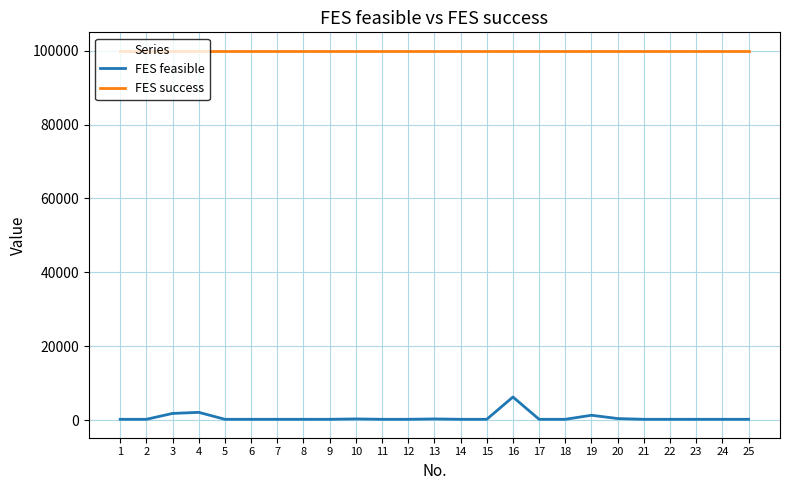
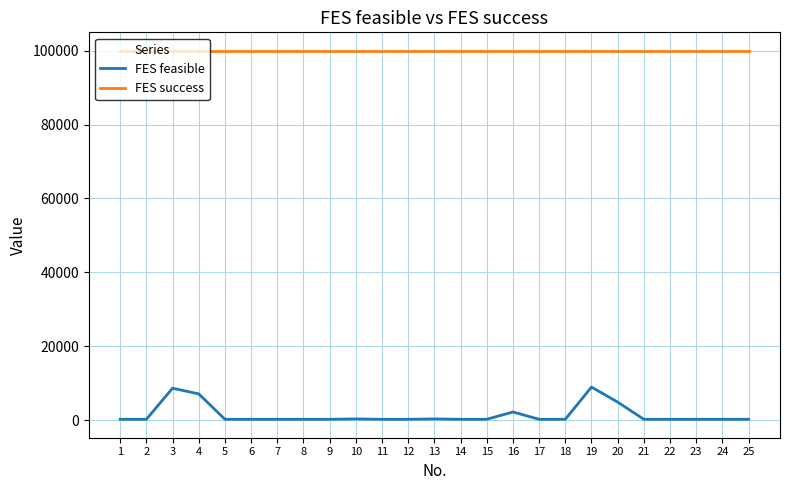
  {
    "FES feasible": {
      "1": 0,
      "2": 0,
-     "3": 2000,
-     "4": 2000,
+     "3": 9000,
+     "4": 7000,
      "5": 0,
      "6": 0,
      "7": 0,
      "8": 0,
      "9": 0,
      "10": 0,
      "11": 0,
      "12": 0,
      "13": 0,
      "14": 0,
      "15": 0,
-     "16": 6000,
+     "16": 2000,
      "17": 0,
      "18": 0,
-     "19": 1000,
-     "20": 0,
+     "19": 9000,
+     "20": 5000,
      "21": 0,
      "22": 0,
      "23": 0,
      "24": 0,
      "25": 0
    },
    "FES success": {
      "5": 100000,
      "6": 100000,
      "7": 100000,
      "8": 100000,
      "9": 100000,
      "10": 100000,
      "11": 100000,
      "12": 100000,
      "13": 100000,
      "14": 100000,
      "15": 100000,
      "16": 100000,
      "17": 100000,
      "18": 100000,
      "19": 100000,
      "20": 100000,
      "21": 100000,
      "22": 100000,
      "23": 100000,
      "24": 100000,
      "25": 100000
    }
  }
